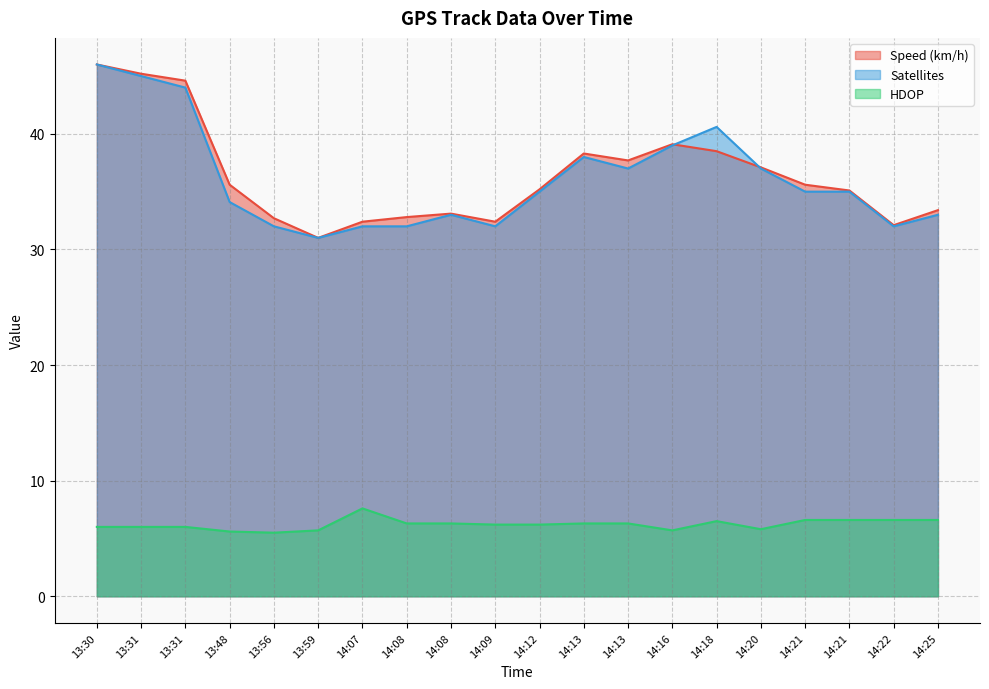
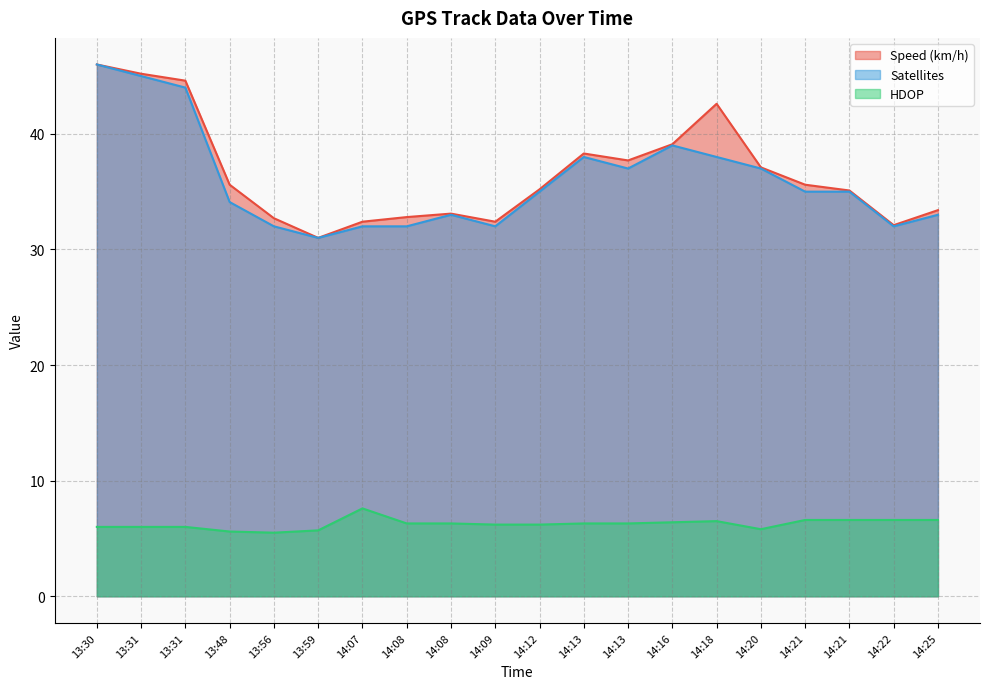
  {
    "Speed (km/h)": {
      "13:48": 35.6,
      "13:56": 32.7,
      "14:07": 32.4,
      "14:09": 32.4,
-     "14:18": 38.5,
+     "14:18": 42.6,
      "14:25": 33.4
    },
    "Satellites": {
      "13:48": 34.1,
      "13:56": 32.0,
      "14:07": 32.0,
      "14:09": 32.0,
-     "14:18": 40.6,
+     "14:18": 38.0,
      "14:25": 33.0
    },
    "HDOP": {
      "13:30": 6.0,
      "13:48": 5.6,
      "13:56": 5.5,
      "13:59": 5.7,
      "14:07": 7.6,
      "14:09": 6.2,
      "14:12": 6.2,
-     "14:16": 5.7,
+     "14:16": 6.4,
      "14:18": 6.5,
      "14:20": 5.8,
      "14:22": 6.6,
      "14:25": 6.6
    }
  }
